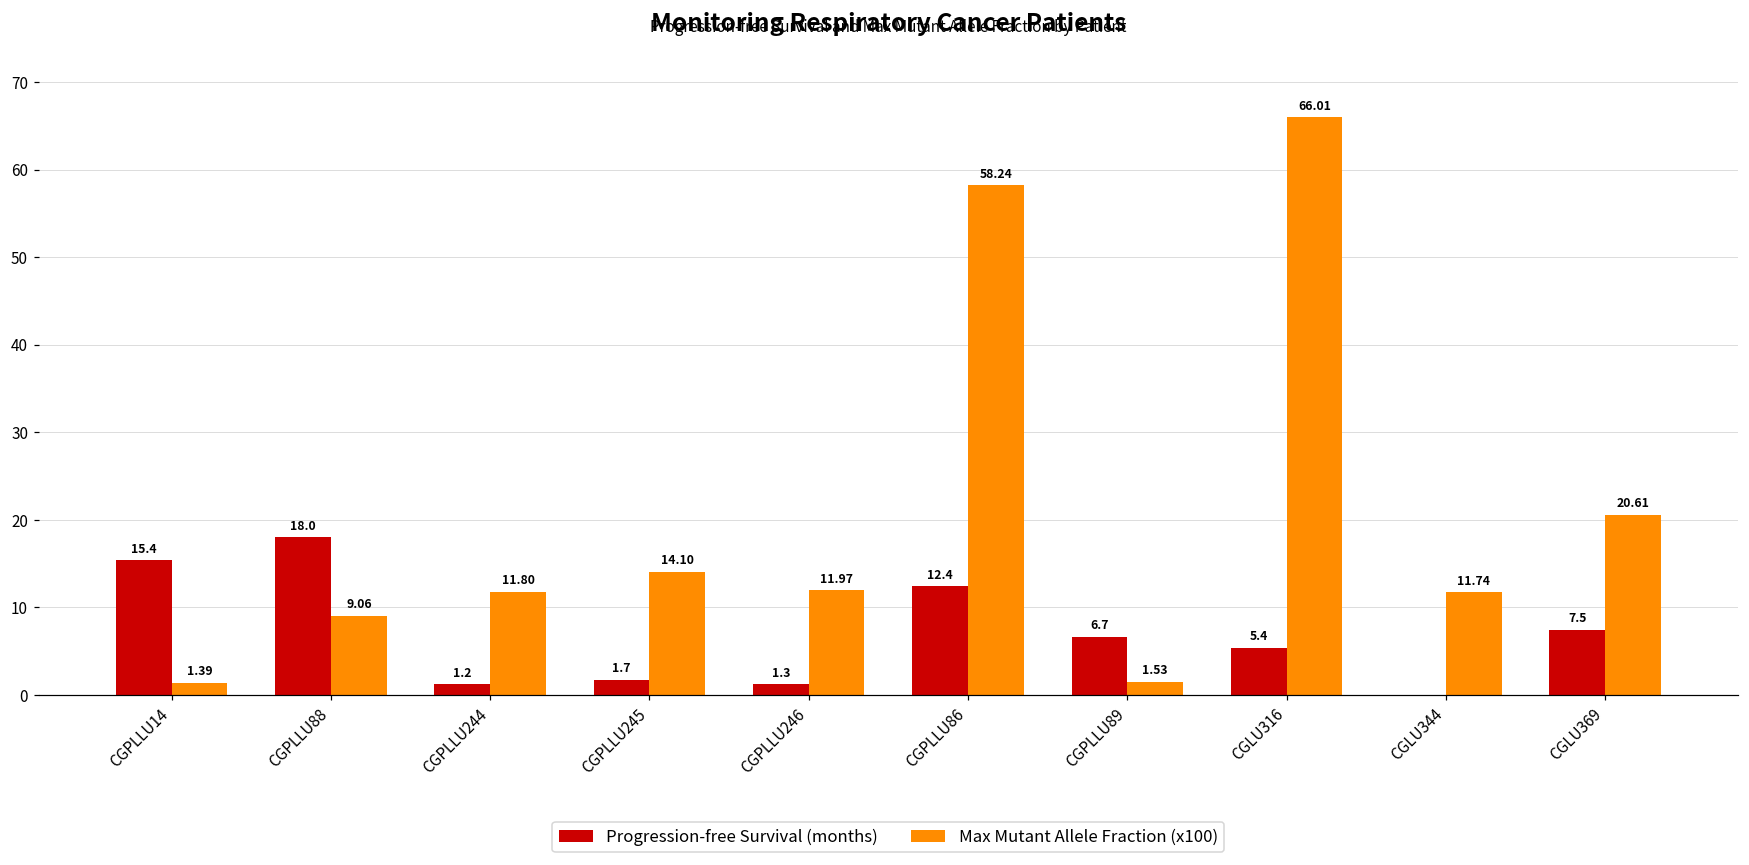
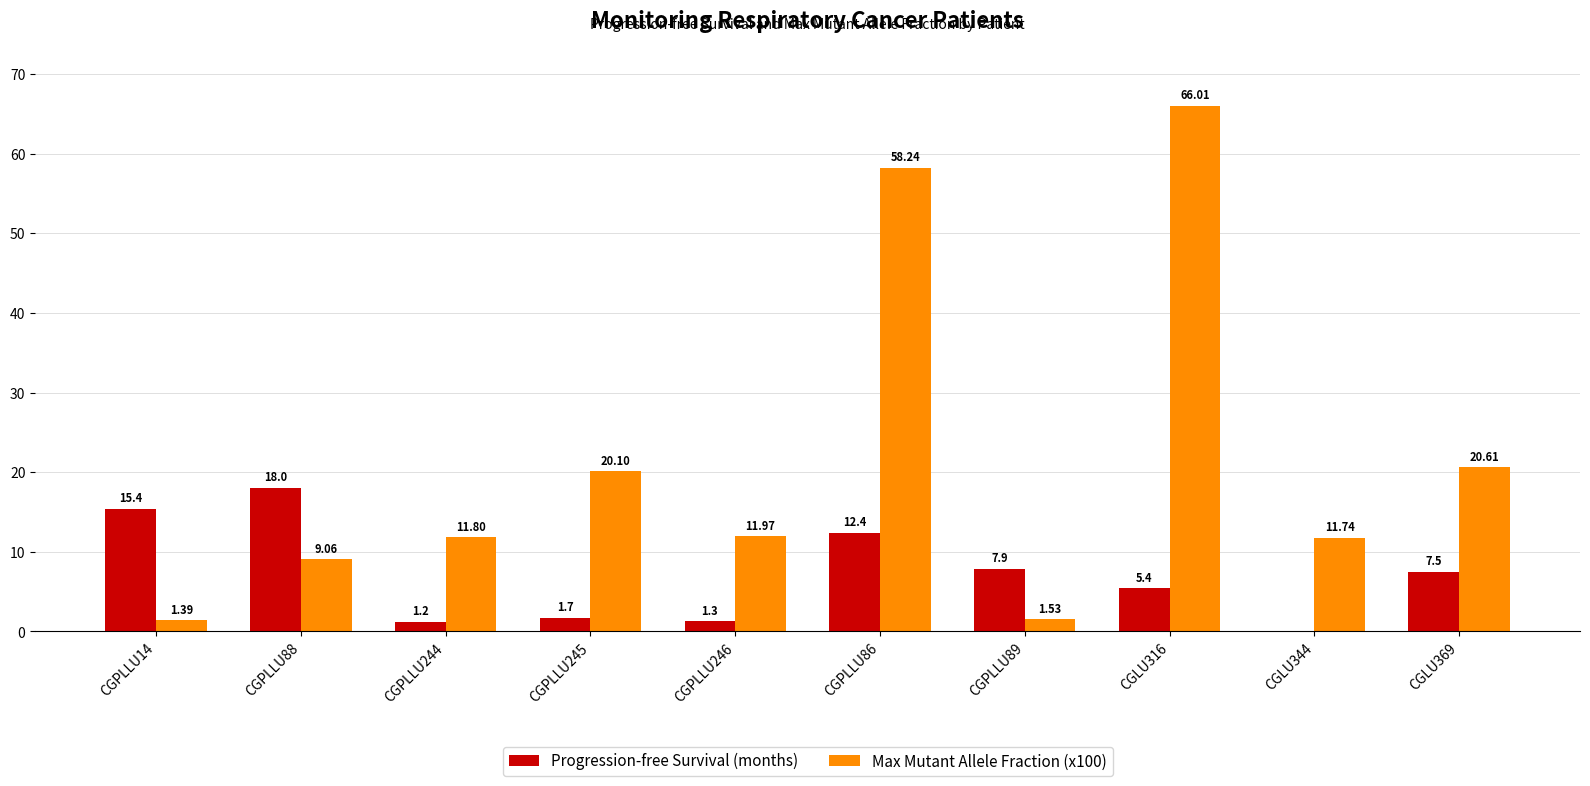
  {
    "Progression-free Survival (months)": {
      "CGPLLU14": 15.4,
      "CGPLLU88": 18.0,
      "CGPLLU244": 1.2,
      "CGPLLU245": 1.7,
      "CGPLLU246": 1.3,
      "CGPLLU86": 12.4,
-     "CGPLLU89": 6.7,
+     "CGPLLU89": 7.9,
      "CGLU316": 5.4,
      "CGLU369": 7.5
    },
    "Max Mutant Allele Fraction (x100)": {
      "CGPLLU14": 1.39,
      "CGPLLU88": 9.06,
      "CGPLLU244": 11.80,
-     "CGPLLU245": 14.10,
+     "CGPLLU245": 20.10,
      "CGPLLU246": 11.97,
      "CGPLLU86": 58.24,
      "CGPLLU89": 1.53,
      "CGLU316": 66.01,
      "CGLU344": 11.74,
      "CGLU369": 20.61
    }
  }
